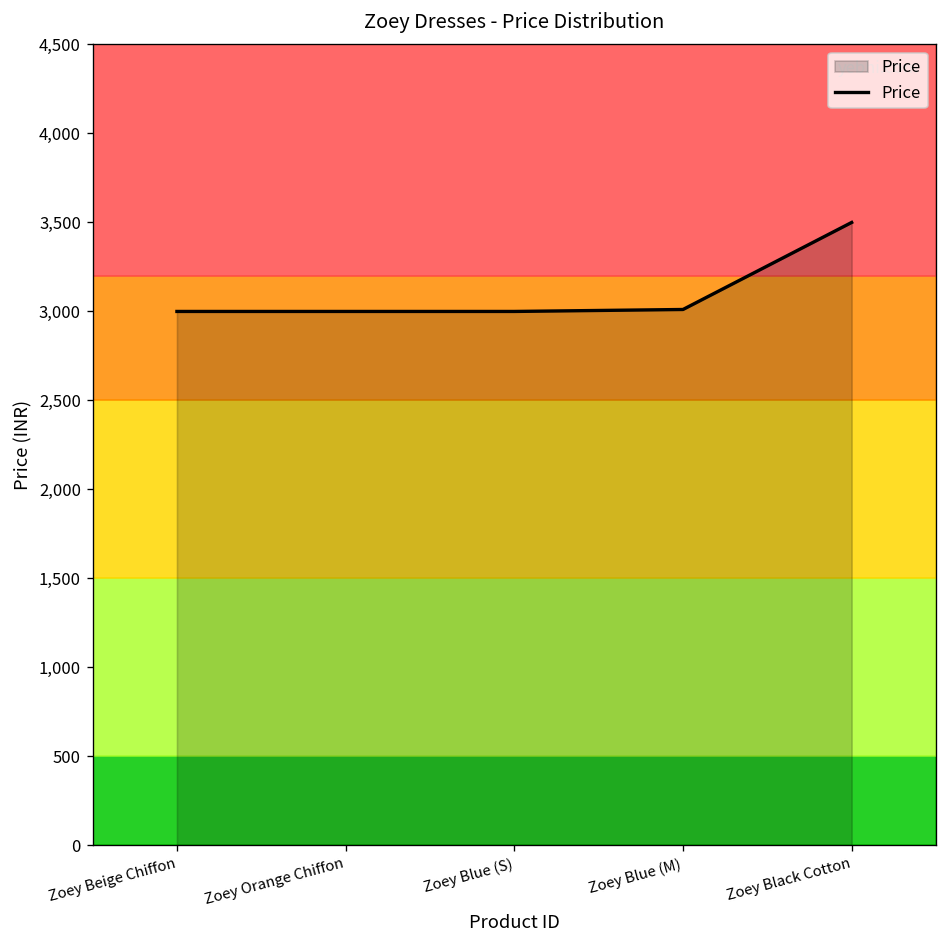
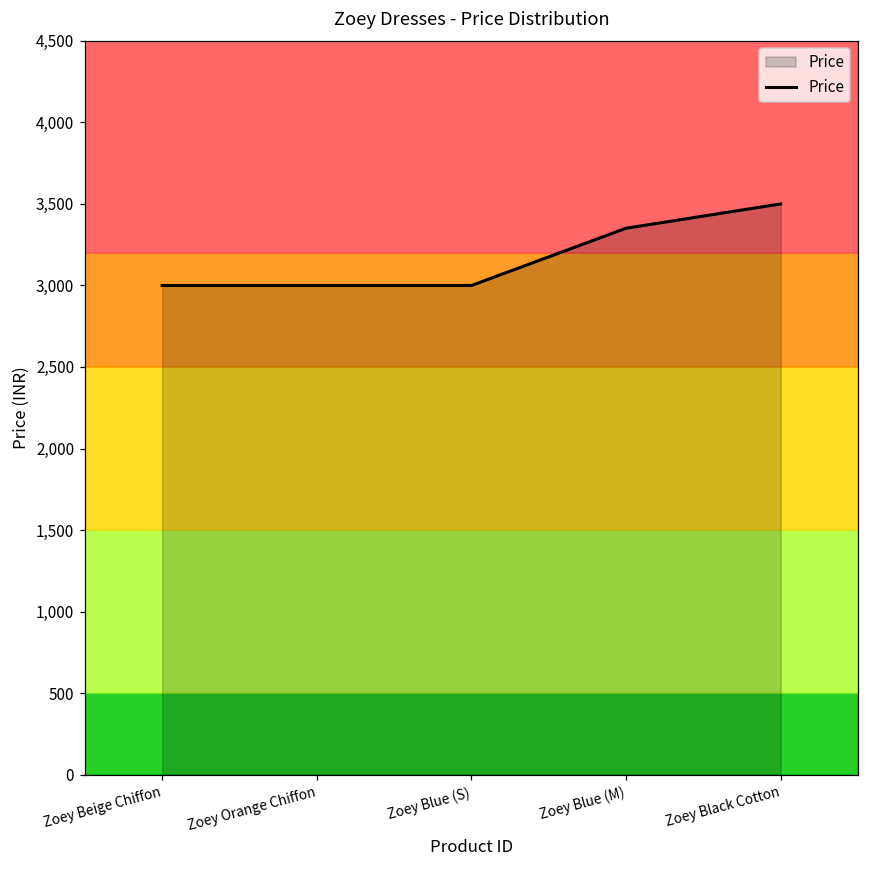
  {
    "Zoey Beige Chiffon": "3,000",
    "Zoey Orange Chiffon": "3,000",
    "Zoey Blue (S)": "3,000",
-   "Zoey Blue (M)": "3,010",
+   "Zoey Blue (M)": "3,350",
    "Zoey Black Cotton": "3,500"
  }
